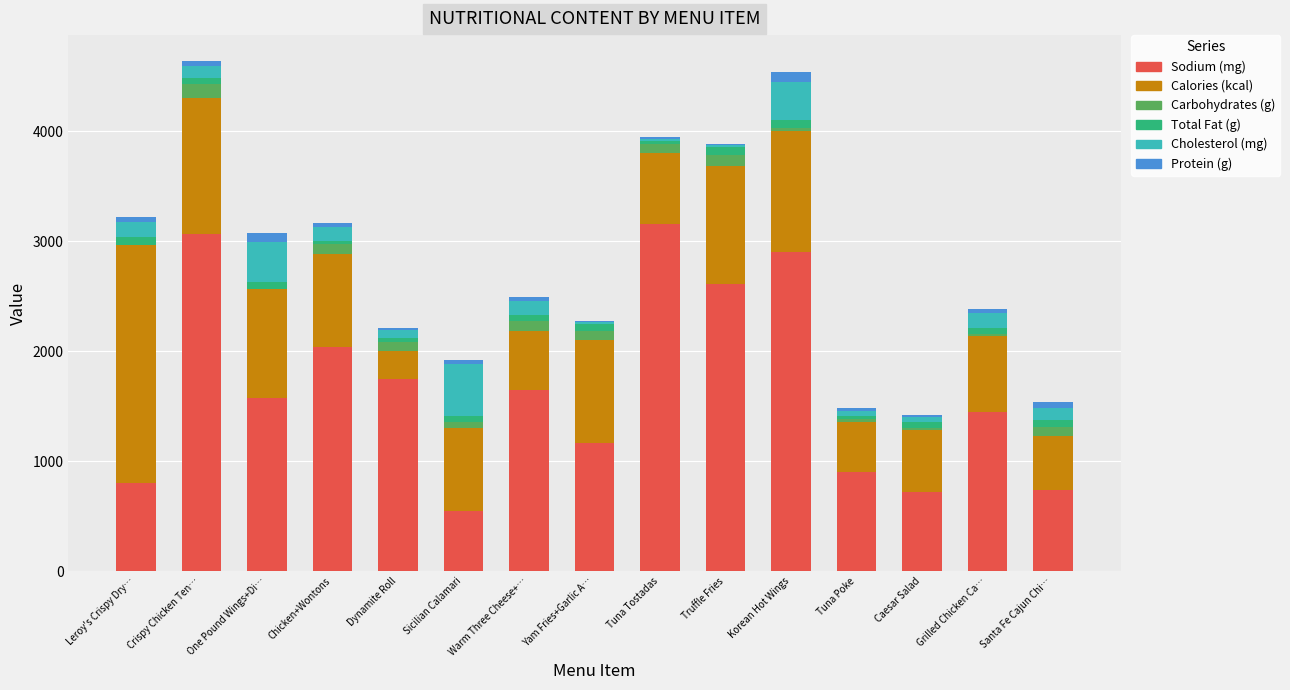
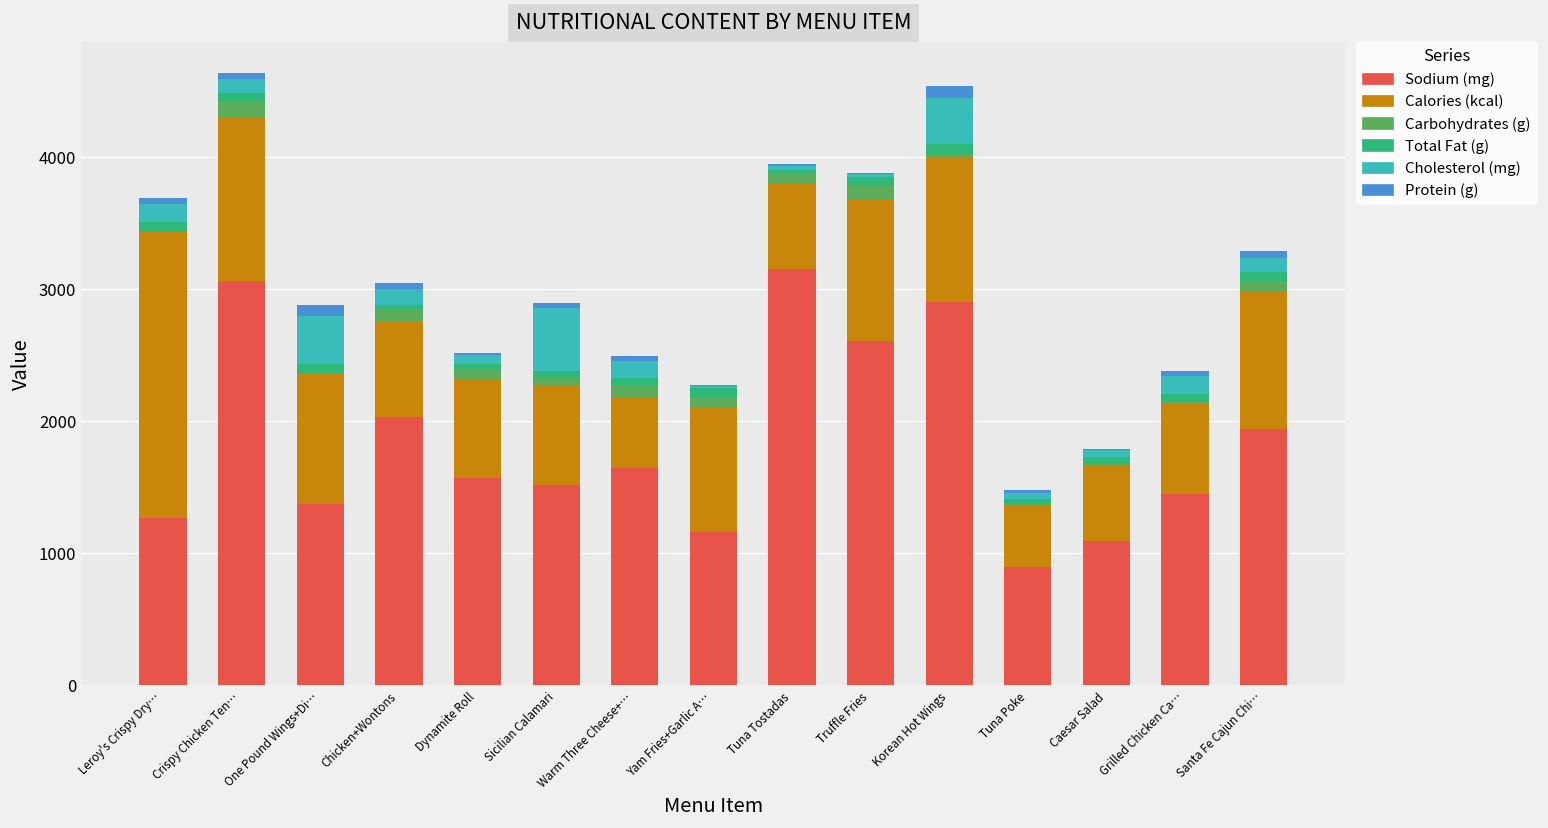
  {
    "Sodium (mg)": {
-     "Leroy's Crispy Dry…": 800,
+     "Leroy's Crispy Dry…": 1270,
      "Crispy Chicken Ten…": 3060,
-     "One Pound Wings+Di…": 1570,
+     "One Pound Wings+Di…": 1380,
      "Chicken+Wontons": 2030,
-     "Dynamite Roll": 1750,
-     "Sicilian Calamari": 550,
+     "Dynamite Roll": 1570,
+     "Sicilian Calamari": 1520,
      "Warm Three Cheese+…": 1650,
      "Yam Fries+Garlic A…": 1160,
      "Tuna Tostadas": 3160,
      "Truffle Fries": 2610,
      "Korean Hot Wings": 2900,
      "Tuna Poke": 900,
-     "Caesar Salad": 720,
+     "Caesar Salad": 1090,
      "Grilled Chicken Ca…": 1450,
-     "Santa Fe Cajun Chi…": 740
+     "Santa Fe Cajun Chi…": 1940
    },
    "Calories (kcal)": {
      "Leroy's Crispy Dry…": 2160,
      "Crispy Chicken Ten…": 1240,
      "One Pound Wings+Di…": 990,
-     "Chicken+Wontons": 850,
-     "Dynamite Roll": 250,
+     "Chicken+Wontons": 730,
+     "Dynamite Roll": 740,
      "Sicilian Calamari": 750,
      "Warm Three Cheese+…": 540,
      "Yam Fries+Garlic A…": 940,
      "Tuna Tostadas": 640,
      "Truffle Fries": 1070,
      "Korean Hot Wings": 1100,
      "Tuna Poke": 460,
      "Caesar Salad": 570,
      "Grilled Chicken Ca…": 690,
-     "Santa Fe Cajun Chi…": 490
+     "Santa Fe Cajun Chi…": 1040
    }
  }
